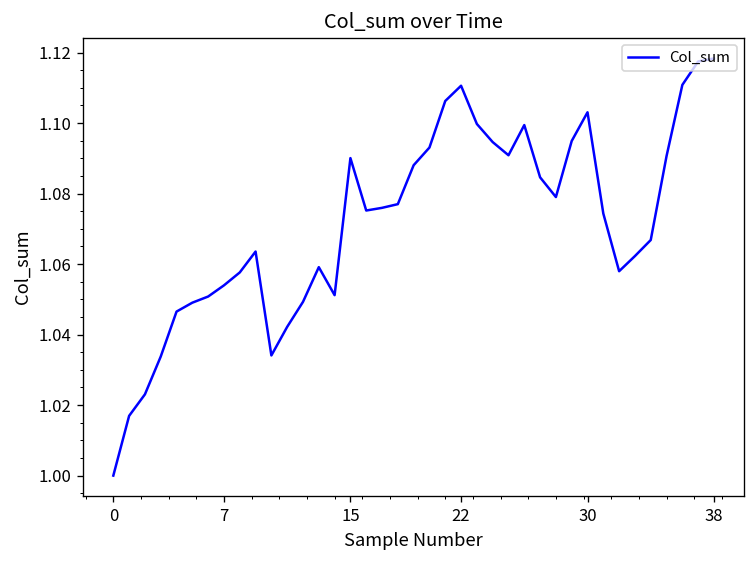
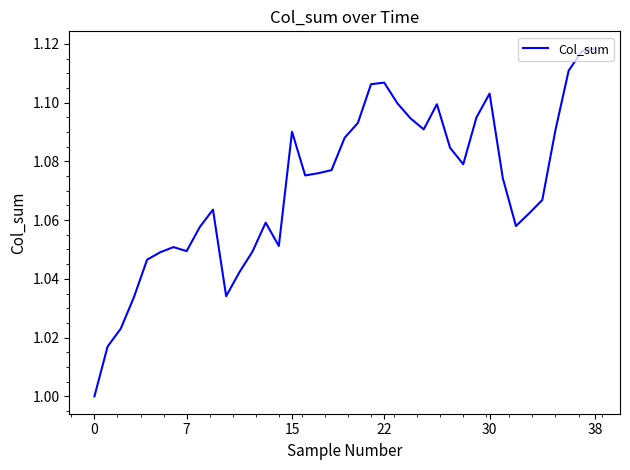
  {
    "0": 1.000,
-   "7": 1.054,
+   "7": 1.049,
    "15": 1.090,
-   "22": 1.111,
+   "22": 1.107,
    "30": 1.103
  }
